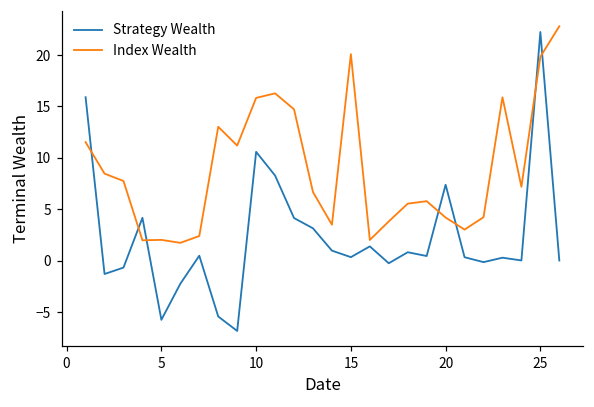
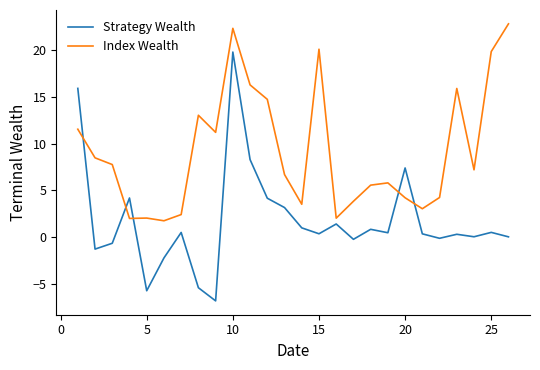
  {
    "Strategy Wealth": {
      "5": -6,
-     "10": 11,
+     "10": 20,
      "15": 0,
      "20": 7,
-     "25": 22
+     "25": 0
    },
    "Index Wealth": {
      "5": 2,
-     "10": 16,
+     "10": 22,
      "15": 20,
      "20": 4,
      "25": 20
    }
  }
